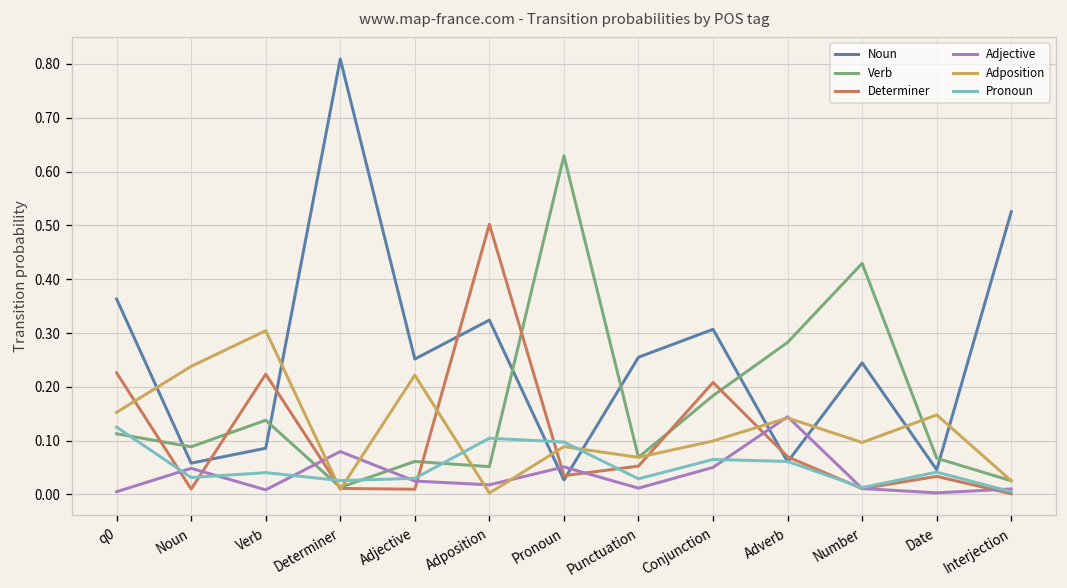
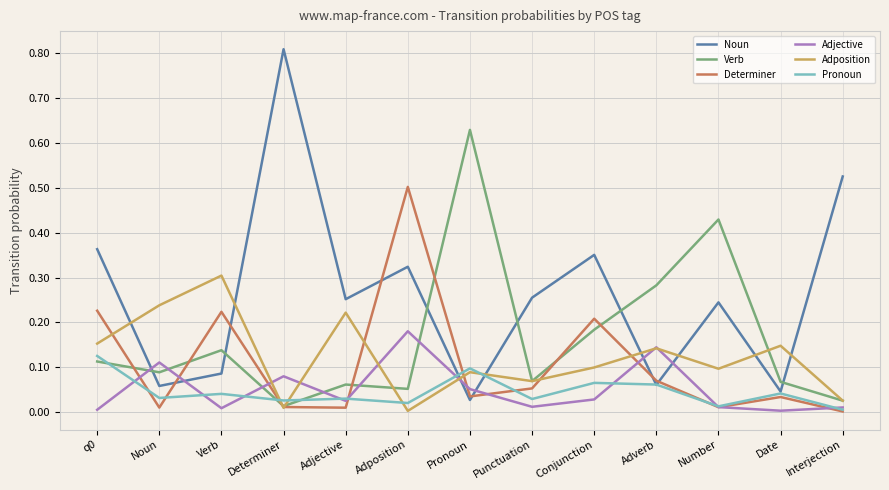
  {
    "Noun": {
      "q0": 0.36,
      "Noun": 0.06,
      "Verb": 0.09,
      "Determiner": 0.81,
      "Adjective": 0.25,
      "Adposition": 0.32,
      "Pronoun": 0.03,
      "Punctuation": 0.26,
-     "Conjunction": 0.31,
+     "Conjunction": 0.35,
      "Number": 0.24,
      "Interjection": 0.53
    },
    "Verb": {
      "q0": 0.11,
      "Noun": 0.09,
      "Verb": 0.14,
      "Adjective": 0.06,
      "Adposition": 0.05,
      "Pronoun": 0.63,
      "Conjunction": 0.18,
      "Adverb": 0.28,
      "Number": 0.43,
      "Date": 0.07
    },
    "Adjective": {
      "q0": 0.00,
-     "Noun": 0.05,
+     "Noun": 0.11,
      "Verb": 0.01,
      "Determiner": 0.08,
-     "Adposition": 0.02,
+     "Adposition": 0.18,
      "Pronoun": 0.05,
      "Punctuation": 0.01,
-     "Conjunction": 0.05,
+     "Conjunction": 0.03,
      "Date": 0.00
    },
    "Pronoun": {
      "q0": 0.13,
      "Noun": 0.03,
      "Verb": 0.04,
      "Determiner": 0.03,
-     "Adposition": 0.10,
+     "Adposition": 0.02,
      "Pronoun": 0.10,
      "Punctuation": 0.03,
      "Conjunction": 0.06
    }
  }
